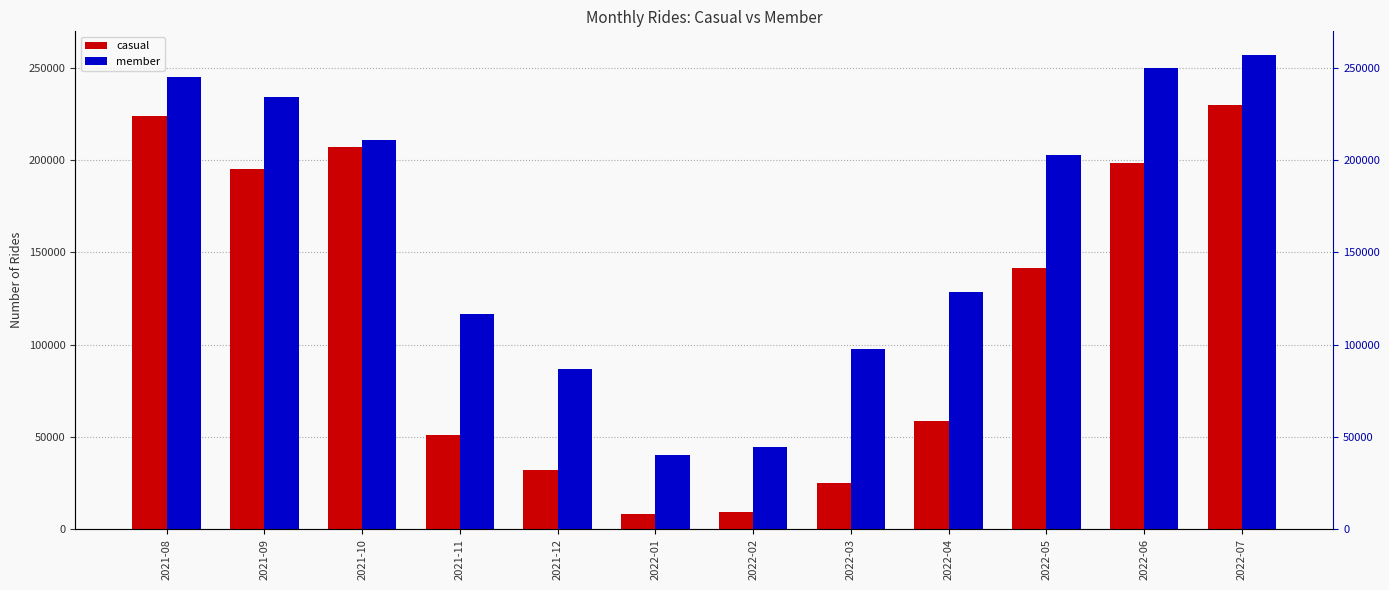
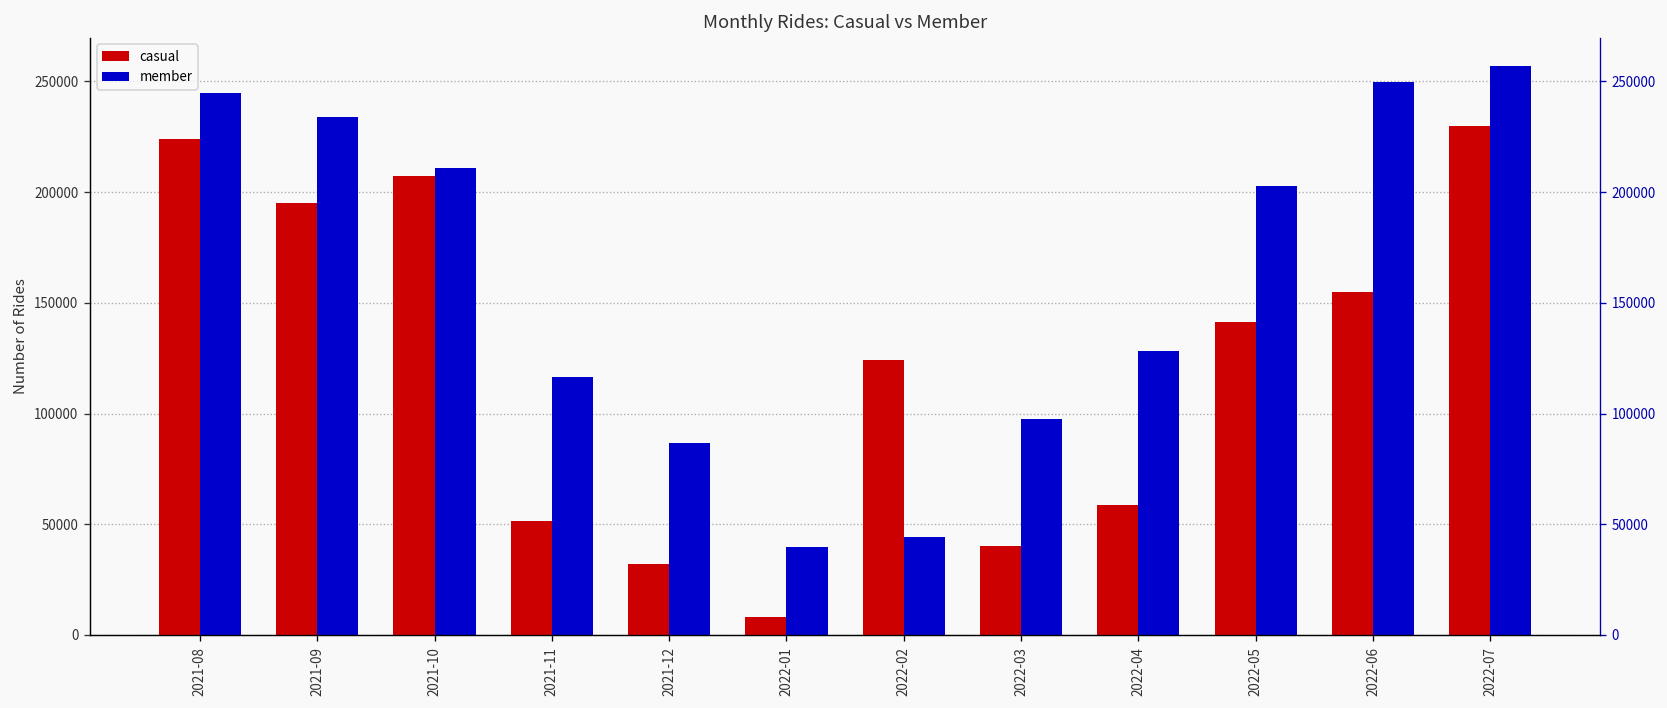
  {
    "casual": {
      "2021-08": 224000,
      "2021-09": 195000,
      "2021-10": 207000,
      "2021-11": 51000,
      "2021-12": 32000,
      "2022-01": 8000,
-     "2022-02": 10000,
-     "2022-03": 25000,
+     "2022-02": 124000,
+     "2022-03": 40000,
      "2022-04": 59000,
      "2022-05": 141000,
-     "2022-06": 199000,
+     "2022-06": 155000,
      "2022-07": 230000
    },
    "member": {
      "2021-08": 245000,
      "2021-09": 234000,
      "2021-10": 211000,
      "2021-11": 117000,
      "2021-12": 87000,
      "2022-01": 40000,
      "2022-02": 44000,
      "2022-03": 97000,
      "2022-04": 128000,
      "2022-05": 203000,
      "2022-06": 250000,
      "2022-07": 257000
    }
  }
